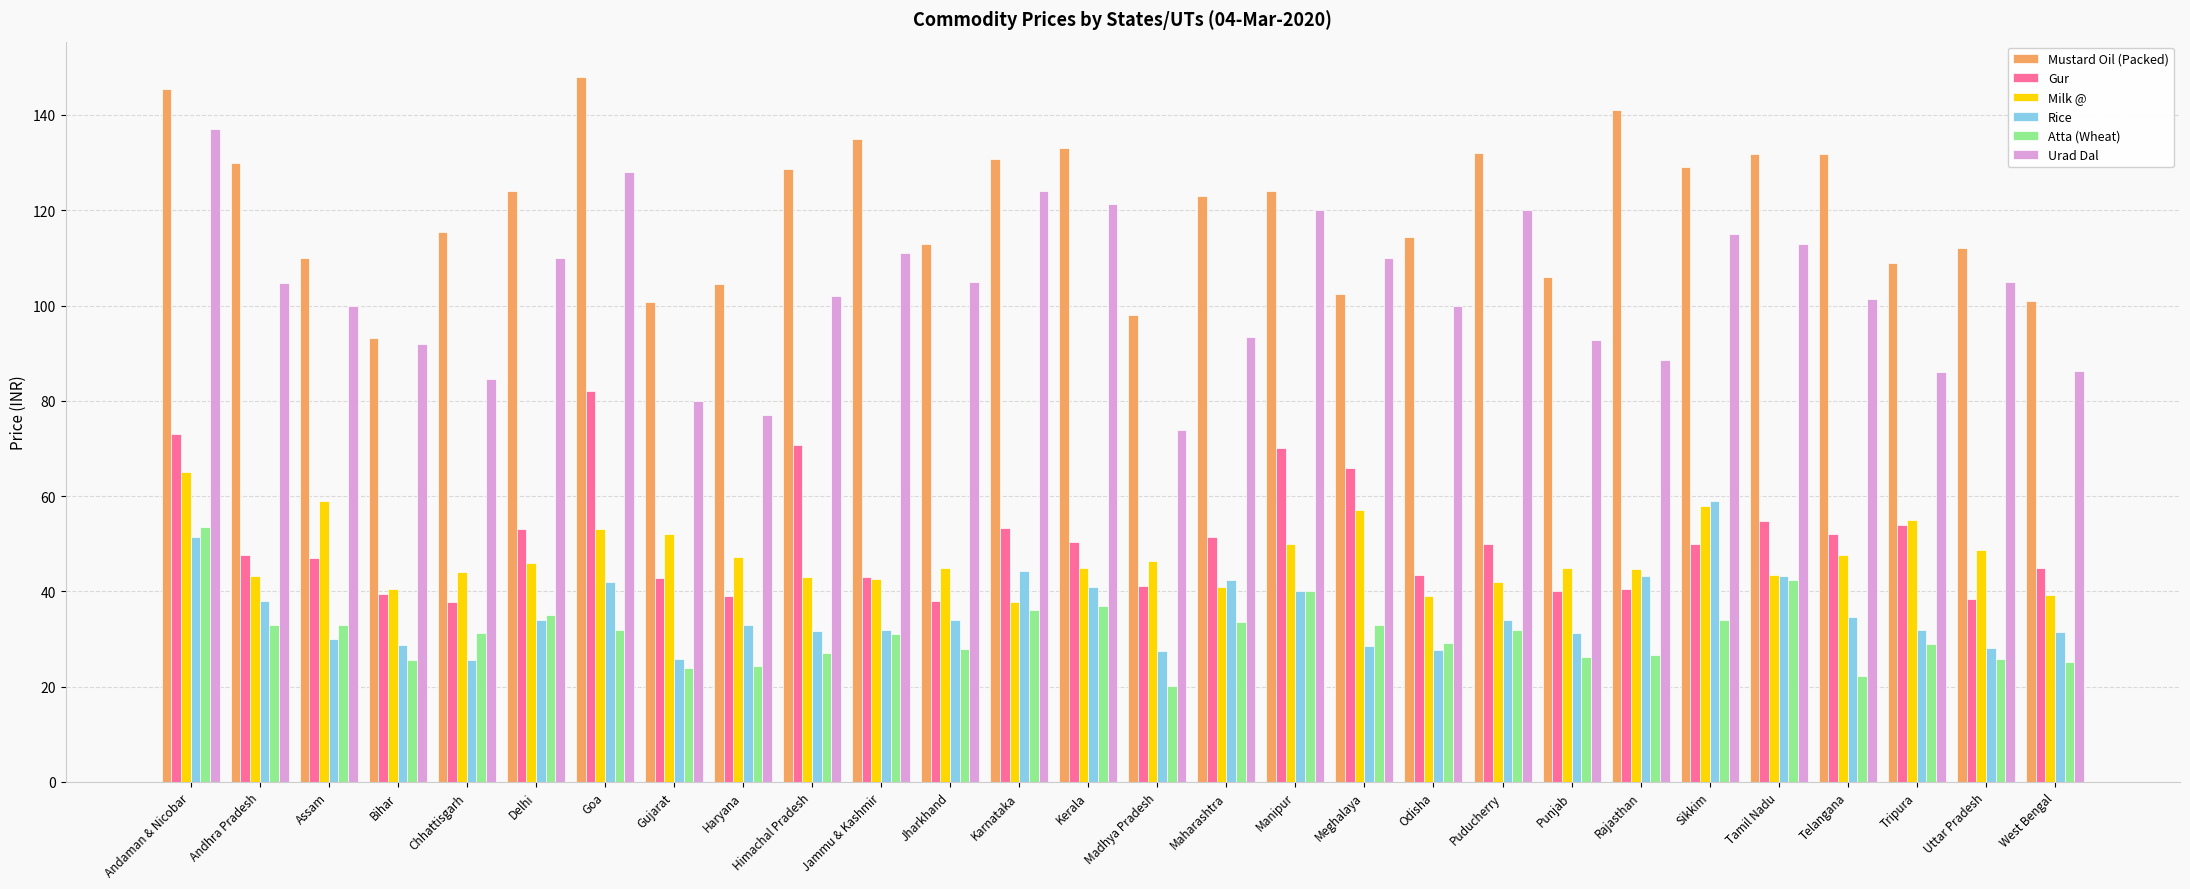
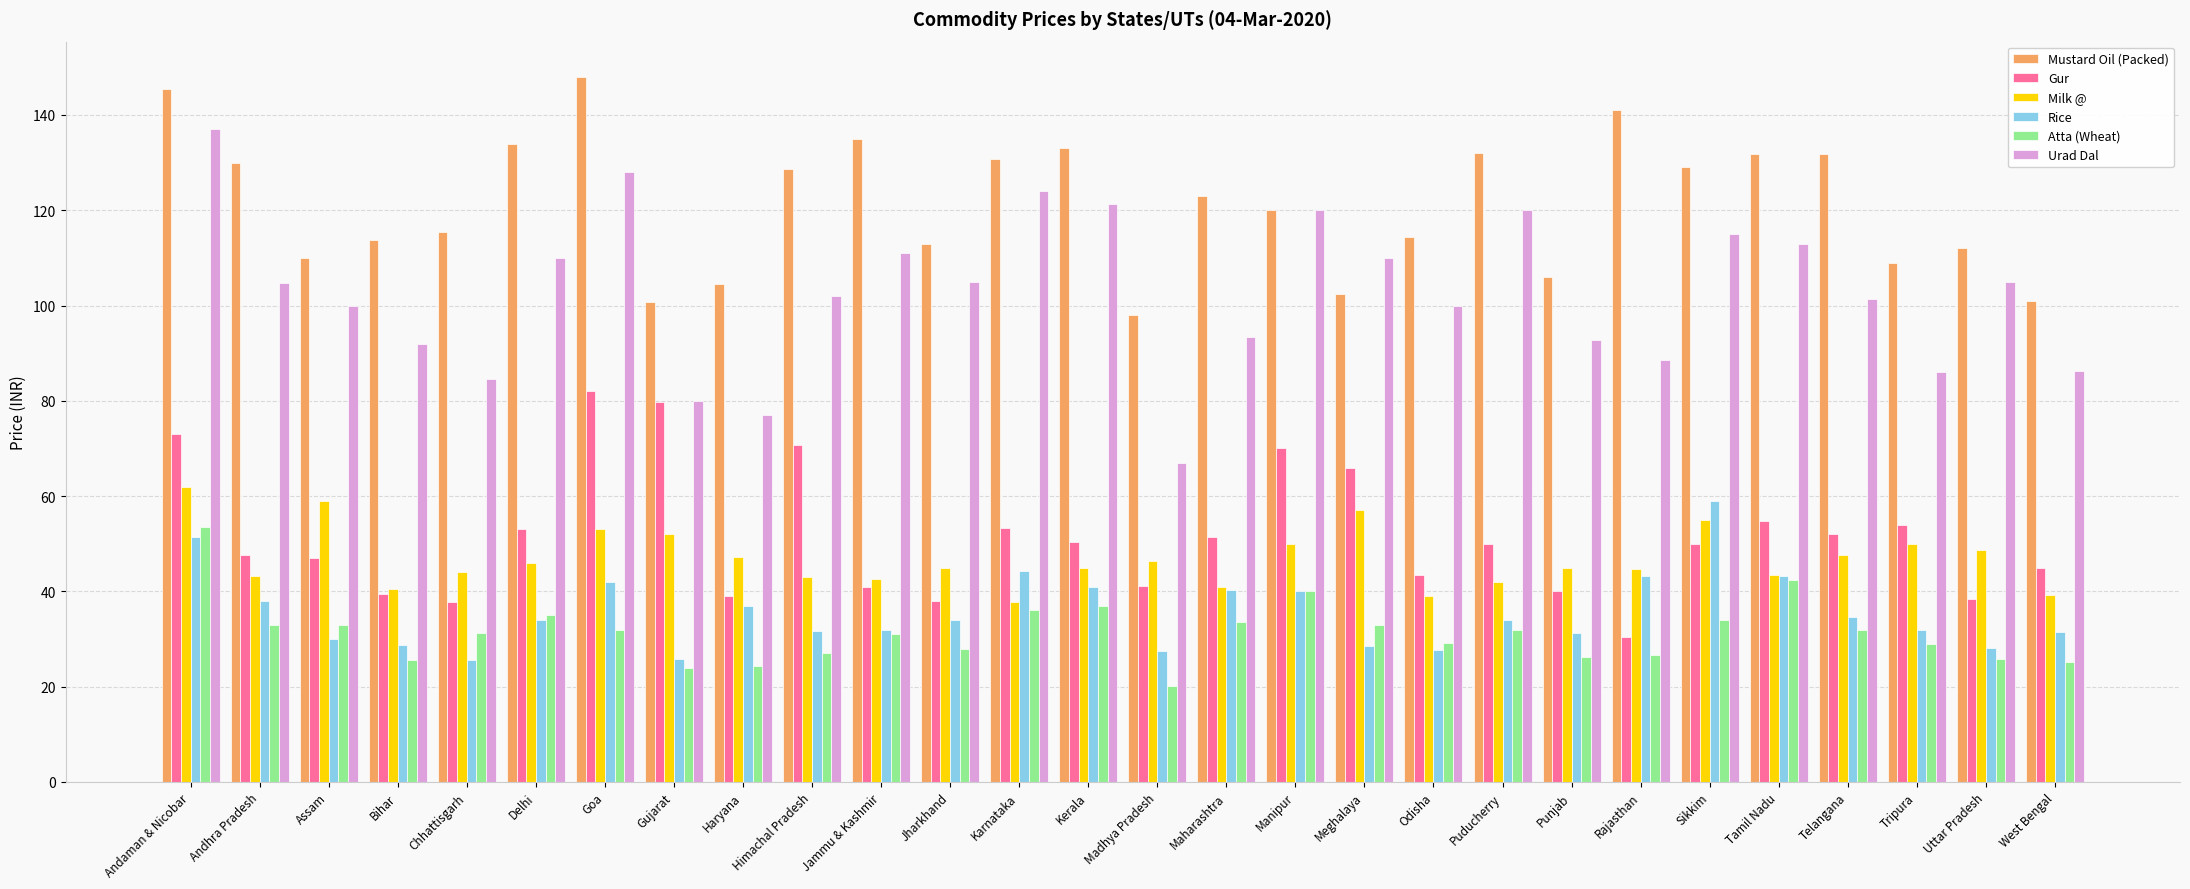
  {
    "Mustard Oil (Packed)": {
      "Andaman & Nicobar": 146,
      "Andhra Pradesh": 130,
      "Assam": 110,
-     "Bihar": 93,
+     "Bihar": 114,
      "Chhattisgarh": 115,
-     "Delhi": 124,
+     "Delhi": 134,
      "Goa": 148,
      "Gujarat": 101,
      "Haryana": 105,
      "Himachal Pradesh": 129,
      "Jammu & Kashmir": 135,
      "Jharkhand": 113,
      "Karnataka": 131,
      "Kerala": 133,
      "Madhya Pradesh": 98,
      "Maharashtra": 123,
-     "Manipur": 124,
+     "Manipur": 120,
      "Meghalaya": 103,
      "Odisha": 114,
      "Puducherry": 132,
      "Punjab": 106,
      "Rajasthan": 141,
      "Sikkim": 129,
      "Tamil Nadu": 132,
      "Telangana": 132,
      "Tripura": 109,
      "Uttar Pradesh": 112,
      "West Bengal": 101
    },
    "Gur": {
      "Andaman & Nicobar": 73,
      "Andhra Pradesh": 48,
      "Assam": 47,
      "Bihar": 40,
      "Chhattisgarh": 38,
      "Delhi": 53,
      "Goa": 82,
-     "Gujarat": 43,
+     "Gujarat": 80,
      "Haryana": 39,
      "Himachal Pradesh": 71,
-     "Jammu & Kashmir": 43,
+     "Jammu & Kashmir": 41,
      "Jharkhand": 38,
      "Karnataka": 53,
      "Kerala": 50,
      "Madhya Pradesh": 41,
      "Maharashtra": 51,
      "Manipur": 70,
      "Meghalaya": 66,
      "Odisha": 43,
      "Puducherry": 50,
      "Punjab": 40,
-     "Rajasthan": 41,
+     "Rajasthan": 30,
      "Sikkim": 50,
      "Tamil Nadu": 55,
      "Telangana": 52,
      "Tripura": 54,
      "Uttar Pradesh": 38,
      "West Bengal": 45
    },
    "Milk @": {
-     "Andaman & Nicobar": 65,
+     "Andaman & Nicobar": 62,
      "Andhra Pradesh": 43,
      "Assam": 59,
      "Bihar": 41,
      "Chhattisgarh": 44,
      "Delhi": 46,
      "Goa": 53,
      "Gujarat": 52,
      "Haryana": 47,
      "Himachal Pradesh": 43,
      "Jammu & Kashmir": 43,
      "Jharkhand": 45,
      "Karnataka": 38,
      "Kerala": 45,
      "Madhya Pradesh": 46,
      "Maharashtra": 41,
      "Manipur": 50,
      "Meghalaya": 57,
      "Odisha": 39,
      "Puducherry": 42,
      "Punjab": 45,
      "Rajasthan": 45,
-     "Sikkim": 58,
+     "Sikkim": 55,
      "Tamil Nadu": 43,
      "Telangana": 48,
-     "Tripura": 55,
+     "Tripura": 50,
      "Uttar Pradesh": 49,
      "West Bengal": 39
    },
    "Rice": {
      "Andaman & Nicobar": 52,
      "Andhra Pradesh": 38,
      "Assam": 30,
      "Bihar": 29,
      "Chhattisgarh": 26,
      "Delhi": 34,
      "Goa": 42,
      "Gujarat": 26,
-     "Haryana": 33,
+     "Haryana": 37,
      "Himachal Pradesh": 32,
      "Jammu & Kashmir": 32,
      "Jharkhand": 34,
      "Karnataka": 44,
      "Kerala": 41,
      "Madhya Pradesh": 28,
-     "Maharashtra": 42,
+     "Maharashtra": 40,
      "Manipur": 40,
      "Meghalaya": 29,
      "Odisha": 28,
      "Puducherry": 34,
      "Punjab": 31,
      "Rajasthan": 43,
      "Sikkim": 59,
      "Tamil Nadu": 43,
      "Telangana": 35,
      "Tripura": 32,
      "Uttar Pradesh": 28,
      "West Bengal": 32
    },
    "Atta (Wheat)": {
      "Andaman & Nicobar": 54,
      "Andhra Pradesh": 33,
      "Assam": 33,
      "Bihar": 26,
      "Chhattisgarh": 31,
      "Delhi": 35,
      "Goa": 32,
      "Gujarat": 24,
      "Haryana": 24,
      "Himachal Pradesh": 27,
      "Jammu & Kashmir": 31,
      "Jharkhand": 28,
      "Karnataka": 36,
      "Kerala": 37,
      "Madhya Pradesh": 20,
      "Maharashtra": 34,
      "Manipur": 40,
      "Meghalaya": 33,
      "Odisha": 29,
      "Puducherry": 32,
      "Punjab": 26,
      "Rajasthan": 27,
      "Sikkim": 34,
      "Tamil Nadu": 42,
-     "Telangana": 22,
+     "Telangana": 32,
      "Tripura": 29,
      "Uttar Pradesh": 26,
      "West Bengal": 25
    },
    "Urad Dal": {
      "Andaman & Nicobar": 137,
      "Andhra Pradesh": 105,
      "Assam": 100,
      "Bihar": 92,
      "Chhattisgarh": 85,
      "Delhi": 110,
      "Goa": 128,
      "Gujarat": 80,
      "Haryana": 77,
      "Himachal Pradesh": 102,
      "Jammu & Kashmir": 111,
      "Jharkhand": 105,
      "Karnataka": 124,
      "Kerala": 121,
-     "Madhya Pradesh": 74,
+     "Madhya Pradesh": 67,
      "Maharashtra": 94,
      "Manipur": 120,
      "Meghalaya": 110,
      "Odisha": 100,
      "Puducherry": 120,
      "Punjab": 93,
      "Rajasthan": 89,
      "Sikkim": 115,
      "Tamil Nadu": 113,
      "Telangana": 101,
      "Tripura": 86,
      "Uttar Pradesh": 105,
      "West Bengal": 86
    }
  }
